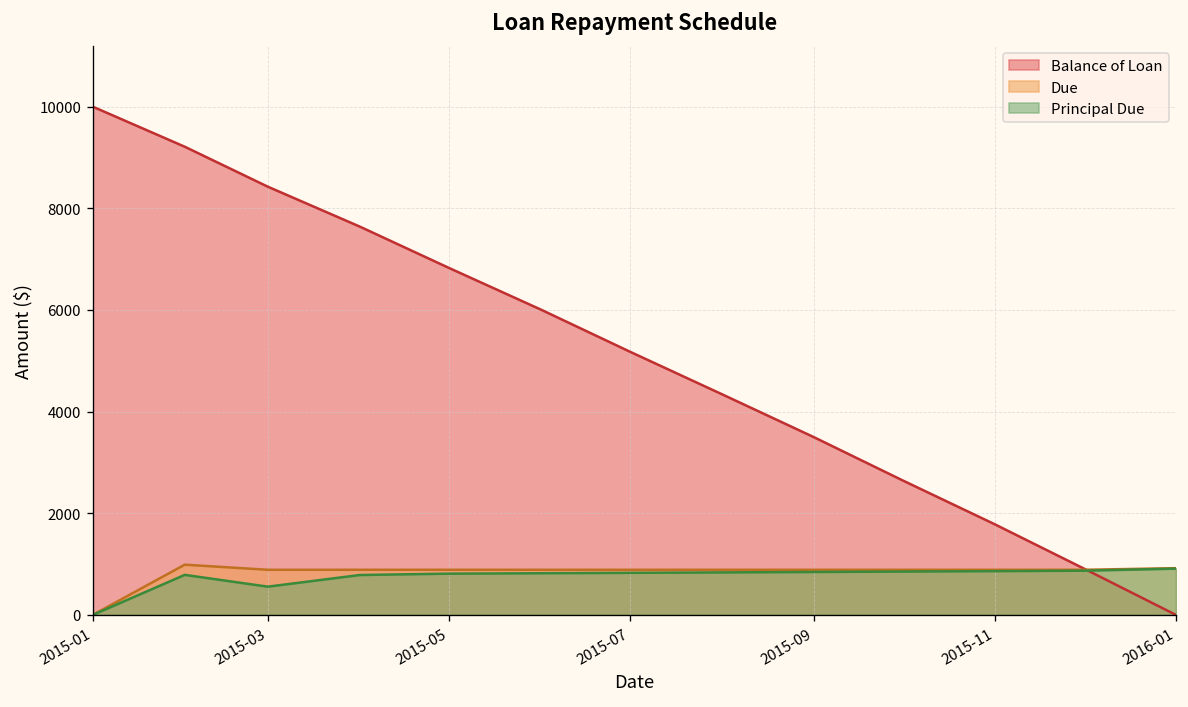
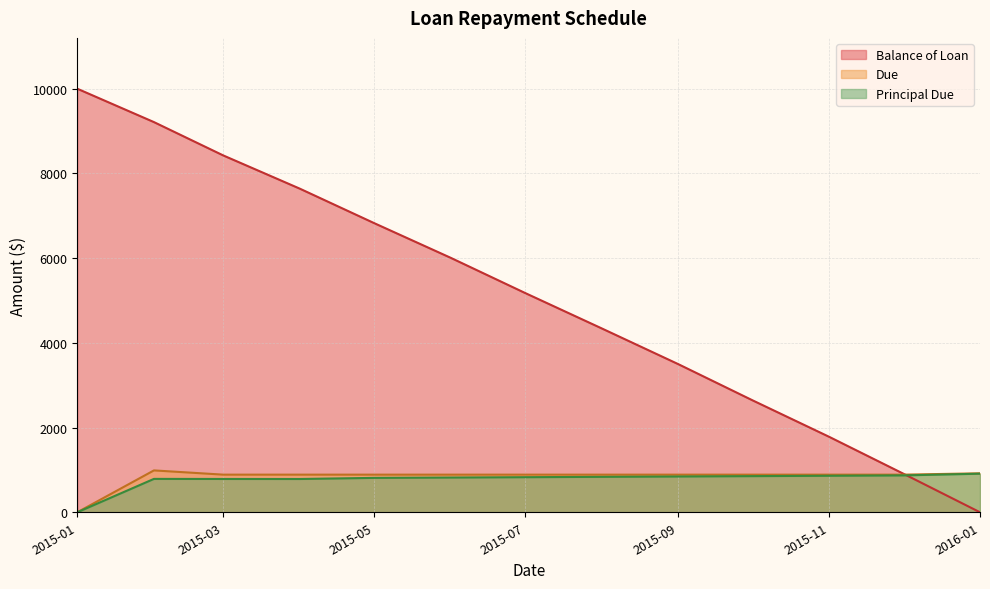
  {
    "Principal Due": {
-     "2015-03": 600,
+     "2015-03": 800,
      "2015-05": 800,
      "2015-07": 800
    }
  }
